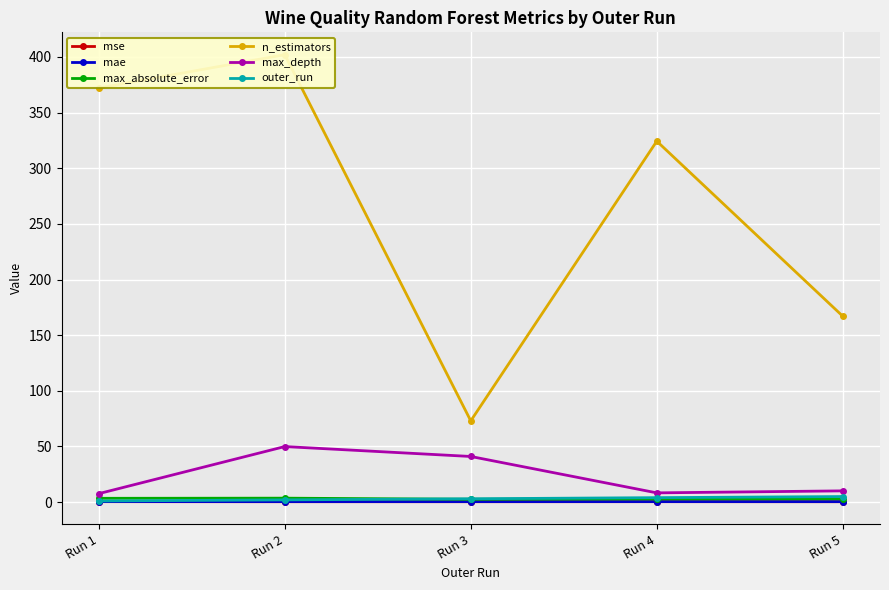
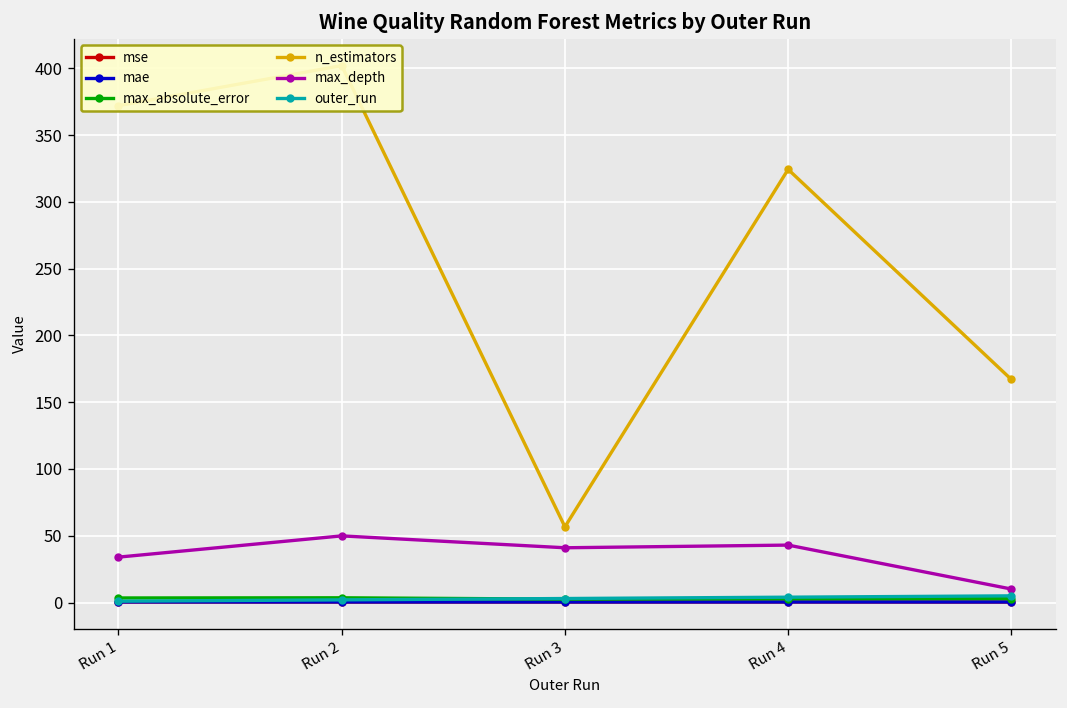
  {
    "mae": {
      "Run 4": 0,
      "Run 5": 0
    },
    "max_absolute_error": {
      "Run 1": 3
    },
    "n_estimators": {
      "Run 1": 372,
-     "Run 3": 73,
+     "Run 3": 57,
      "Run 4": 324,
      "Run 5": 167
    },
    "max_depth": {
-     "Run 1": 8,
+     "Run 1": 34,
      "Run 2": 50,
      "Run 3": 41,
-     "Run 4": 8,
+     "Run 4": 43,
      "Run 5": 10
    }
  }
